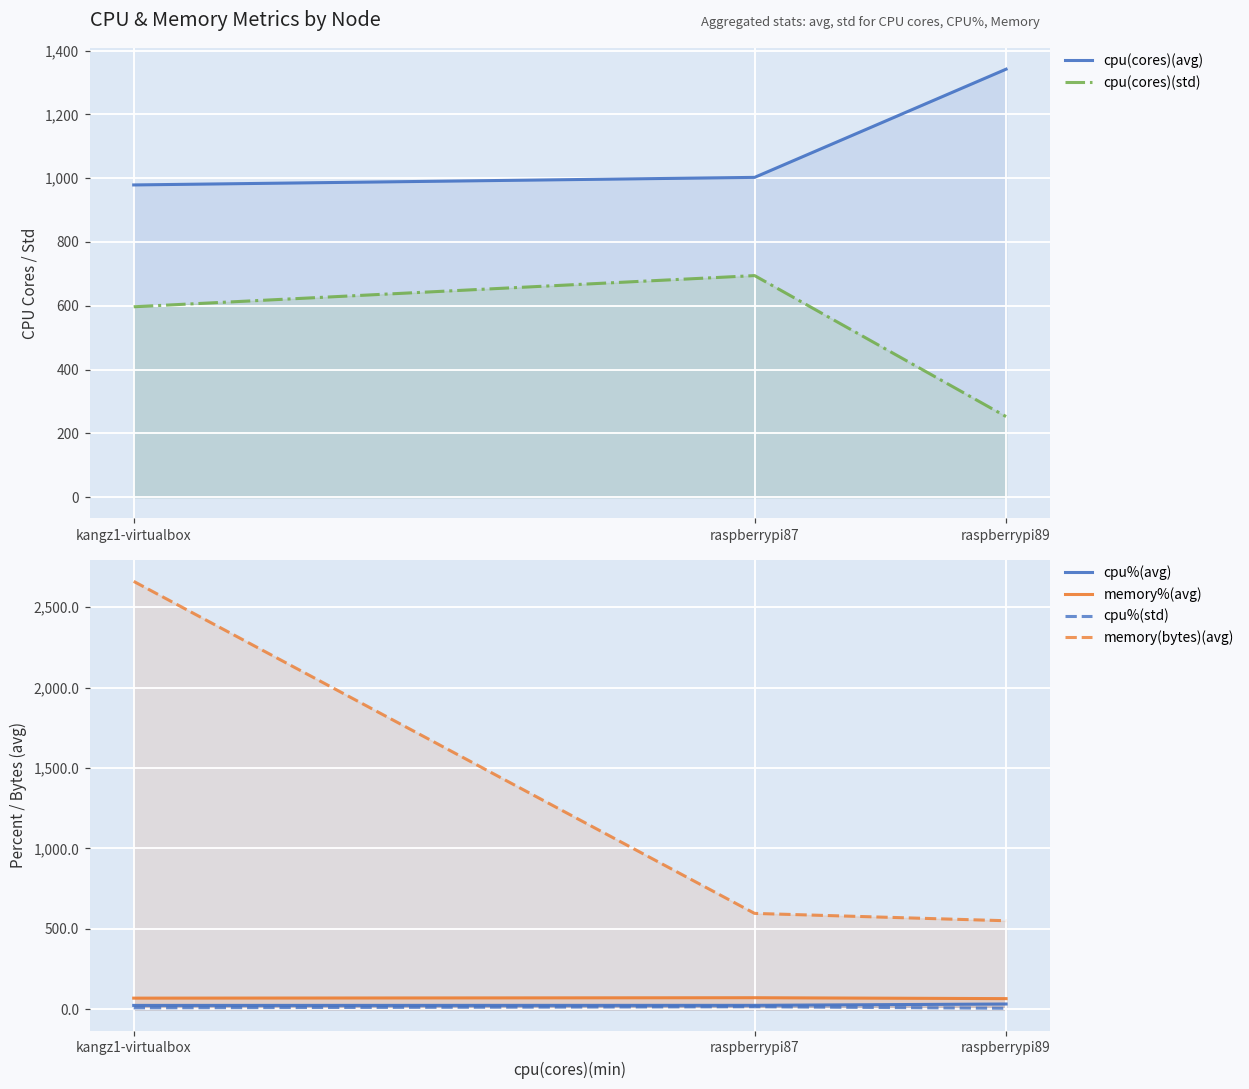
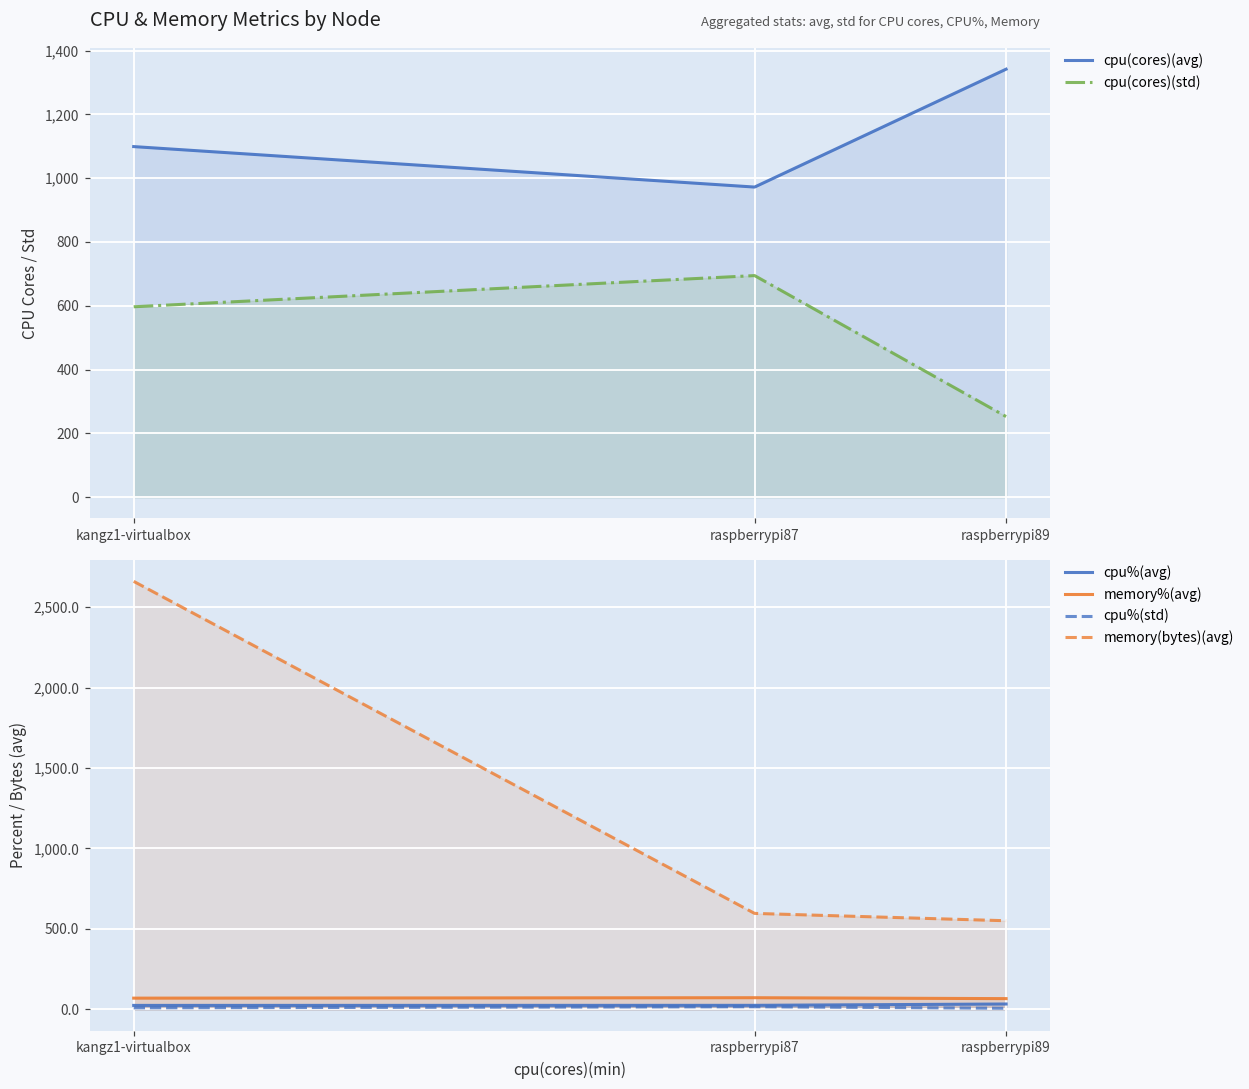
  {
    "CPU & Memory Metrics by Node": {
      "cpu(cores)(avg)": {
-       "kangz1-virtualbox": "980",
-       "raspberrypi87": "1,000",
+       "kangz1-virtualbox": "1,100",
+       "raspberrypi87": "970",
        "raspberrypi89": "1,340"
      },
      "cpu(cores)(std)": {
        "kangz1-virtualbox": "600",
        "raspberrypi87": "690",
        "raspberrypi89": "250"
      }
    }
  }
